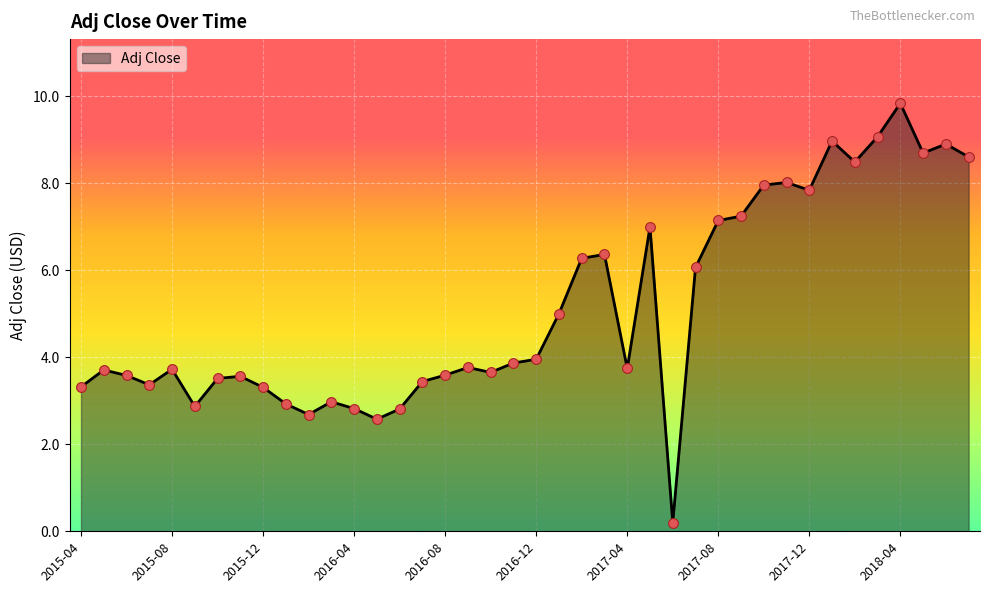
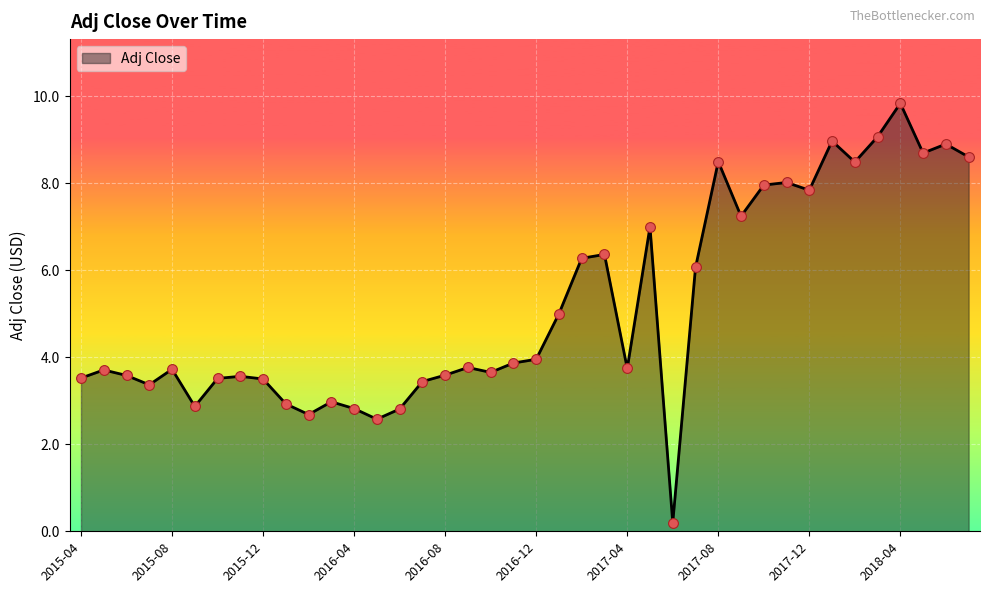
  {
-   "2015-04": 3.3,
+   "2015-04": 3.5,
    "2015-08": 3.7,
-   "2015-12": 3.3,
+   "2015-12": 3.5,
    "2016-04": 2.8,
    "2016-08": 3.6,
    "2016-12": 4.0,
    "2017-04": 3.7,
-   "2017-08": 7.1,
+   "2017-08": 8.5,
    "2017-12": 7.8,
    "2018-04": 9.8
  }
